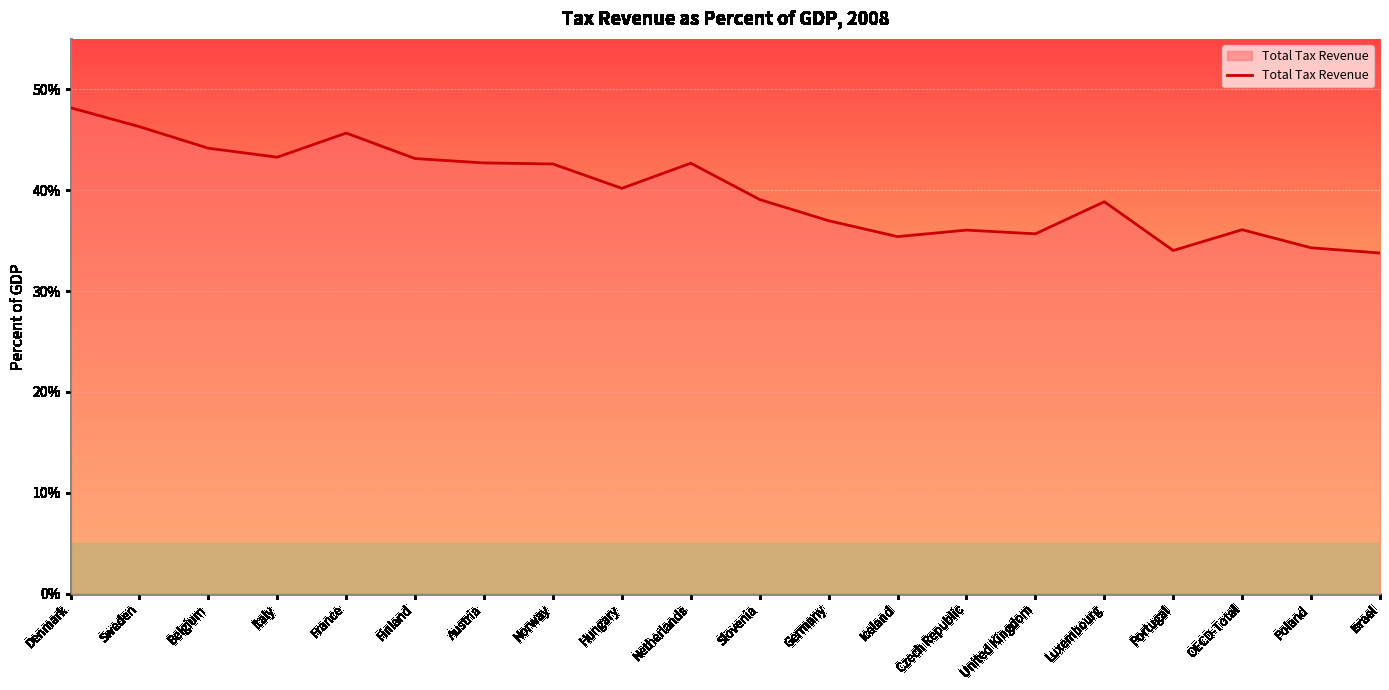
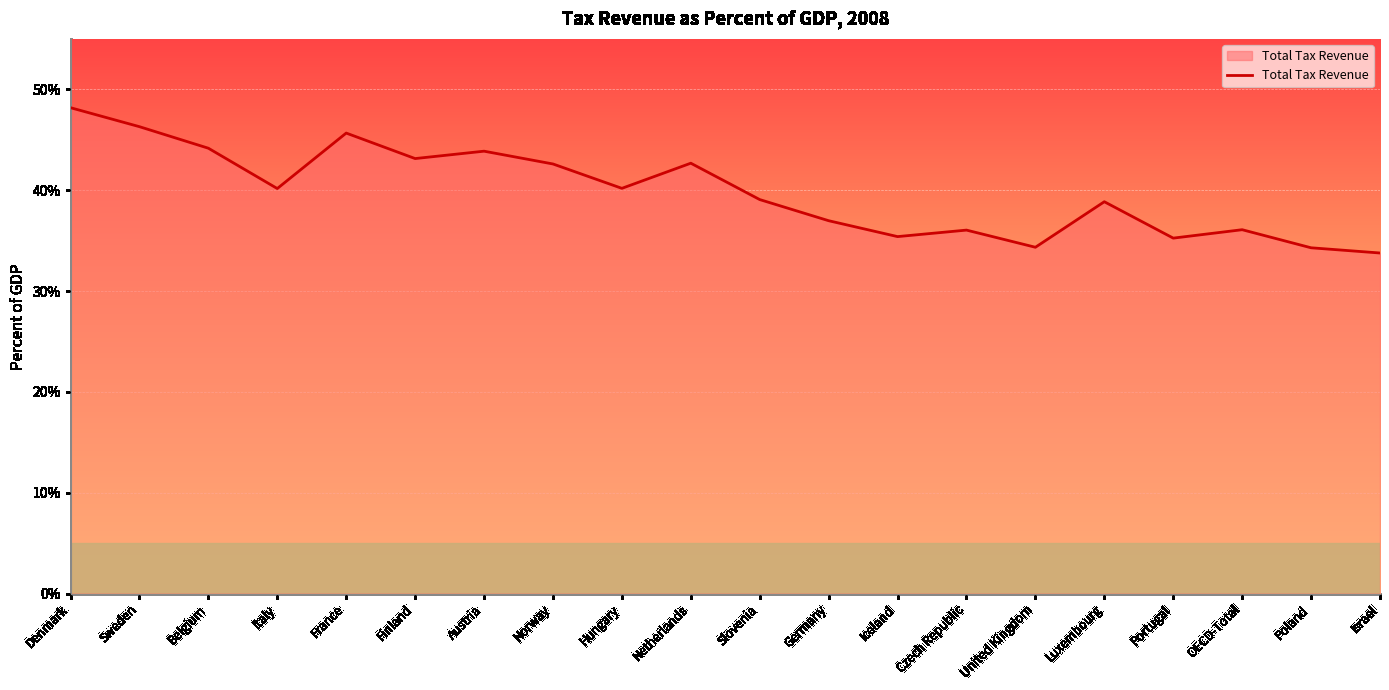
  {
    "Denmark": "48.2%",
    "Sweden": "46.3%",
    "Belgium": "44.2%",
-   "Italy": "43.3%",
+   "Italy": "40.2%",
    "France": "45.7%",
    "Finland": "43.1%",
-   "Austria": "42.7%",
+   "Austria": "43.9%",
    "Norway": "42.6%",
    "Hungary": "40.2%",
    "Netherlands": "42.7%",
    "Slovenia": "39.1%",
    "Germany": "37.0%",
    "Iceland": "35.4%",
    "Czech Republic": "36.0%",
-   "United Kingdom": "35.7%",
+   "United Kingdom": "34.3%",
    "Luxembourg": "38.9%",
-   "Portugal": "34.0%",
+   "Portugal": "35.2%",
    "OECD-Total": "36.1%",
    "Poland": "34.3%",
    "Israel": "33.8%"
  }
